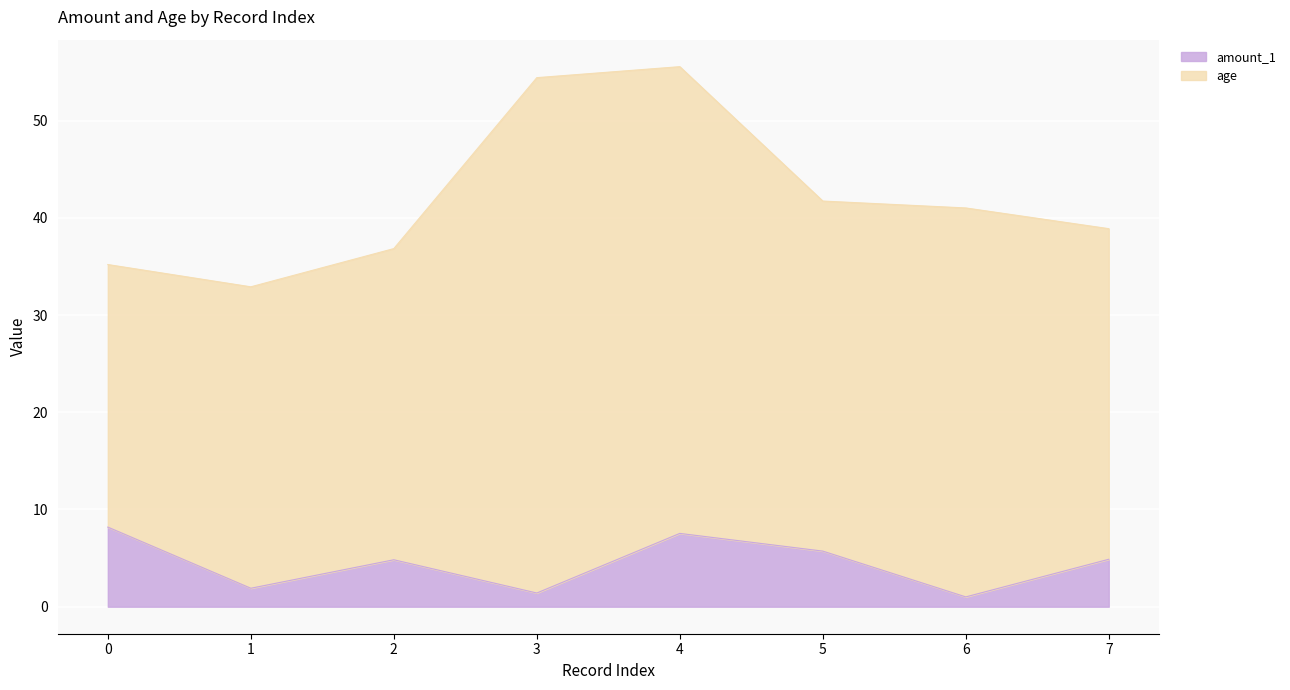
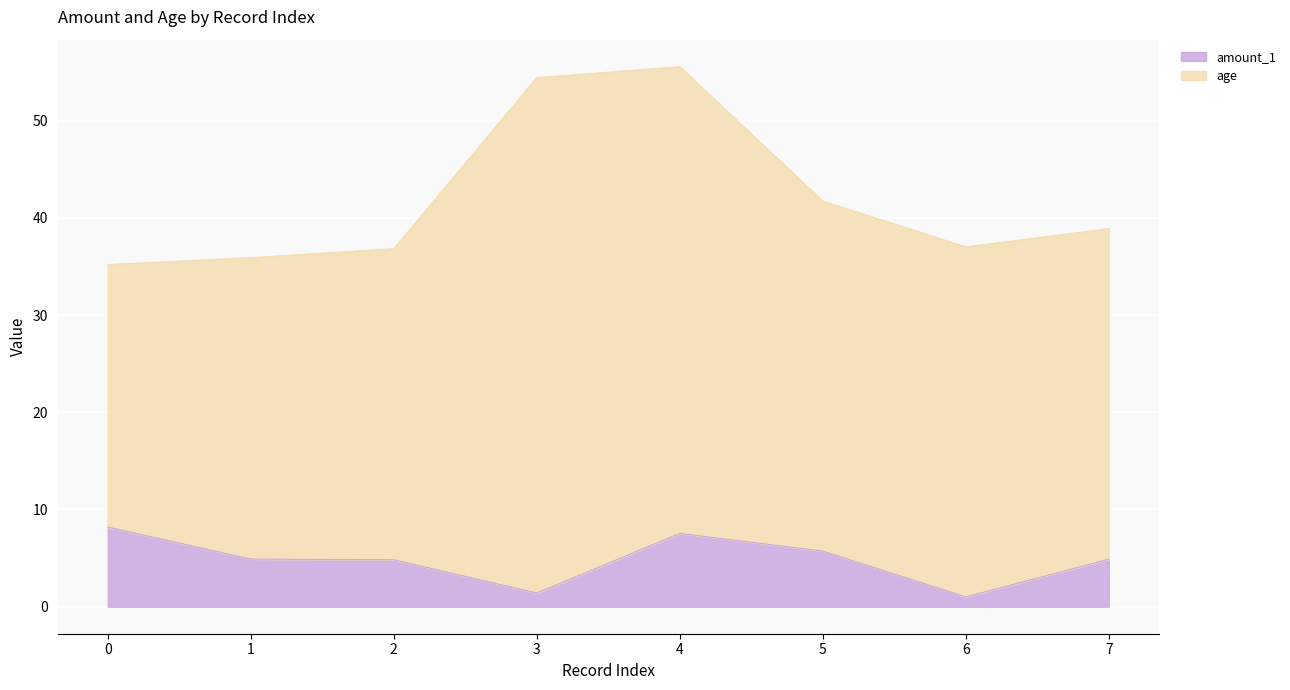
  {
    "amount_1": {
      "0": 8,
-     "1": 2,
+     "1": 5,
      "2": 5,
      "3": 1,
      "4": 8,
      "5": 6,
      "6": 1,
      "7": 5
    },
    "age": {
      "0": 27,
      "1": 31,
      "2": 32,
      "3": 53,
      "4": 48,
      "5": 36,
-     "6": 40,
+     "6": 36,
      "7": 34
    }
  }
